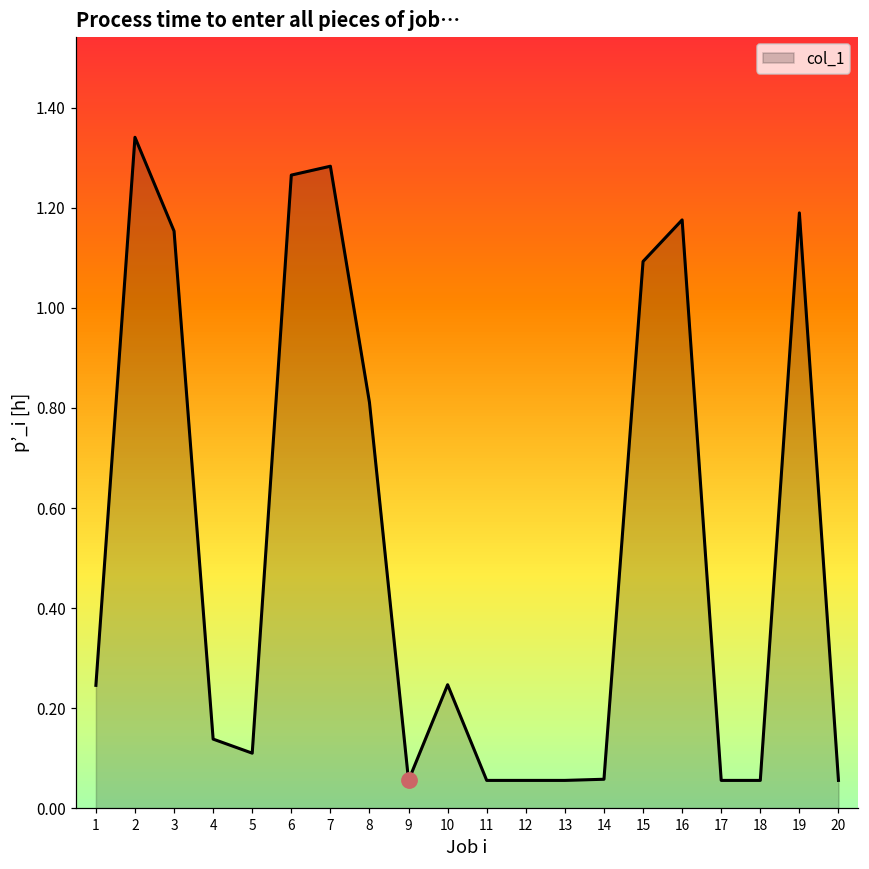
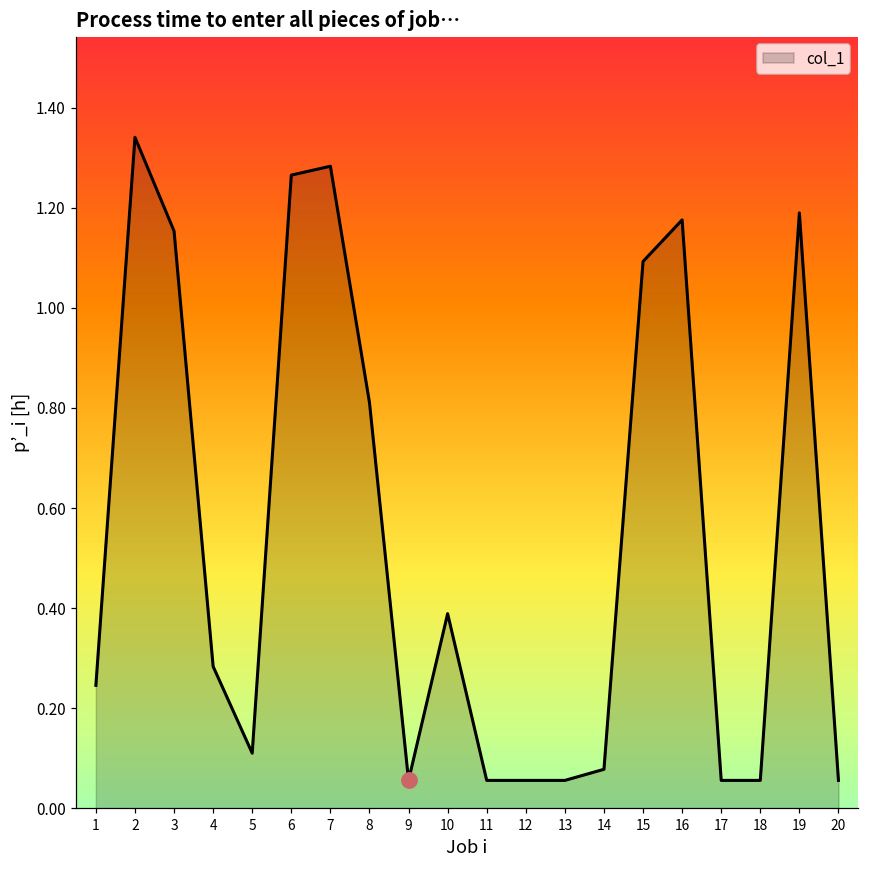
  {
    "col_1": {
      "1": 0.25,
      "2": 1.34,
      "3": 1.15,
-     "4": 0.14,
+     "4": 0.28,
      "5": 0.11,
      "6": 1.27,
      "7": 1.28,
      "8": 0.81,
-     "10": 0.25,
+     "10": 0.39,
      "11": 0.06,
      "12": 0.06,
      "13": 0.06,
-     "14": 0.06,
+     "14": 0.08,
      "15": 1.09,
      "16": 1.18,
      "17": 0.06,
      "18": 0.06,
      "19": 1.19,
      "20": 0.06
    }
  }
